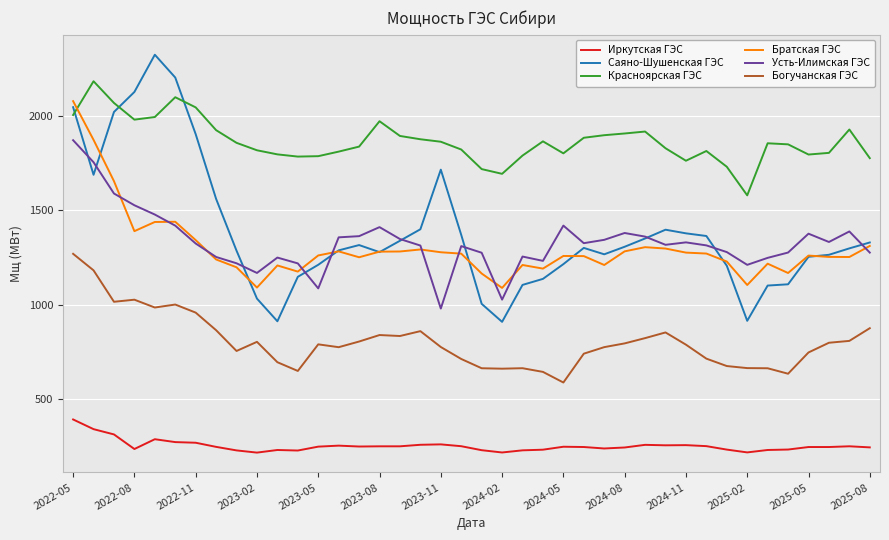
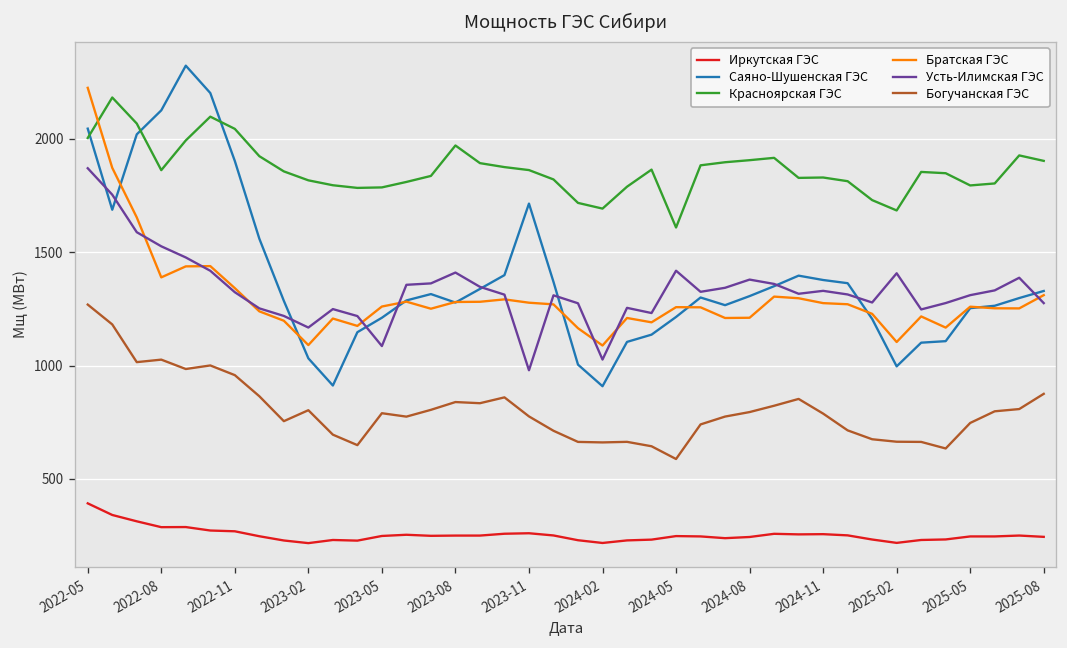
  {
    "Иркутская ГЭС": {
      "2022-05": 390,
-     "2022-08": 240,
+     "2022-08": 290,
      "2022-11": 270,
      "2023-02": 220,
      "2023-05": 250,
      "2023-08": 250,
      "2023-11": 260,
      "2024-02": 220,
      "2024-05": 250,
      "2024-08": 240,
      "2024-11": 260,
      "2025-02": 220,
      "2025-05": 250,
      "2025-08": 240
    },
    "Саяно-Шушенская ГЭС": {
      "2022-05": 2050,
      "2022-08": 2130,
      "2022-11": 1900,
      "2023-02": 1030,
      "2023-05": 1210,
      "2023-11": 1710,
      "2024-02": 910,
      "2024-05": 1210,
      "2024-08": 1310,
      "2024-11": 1380,
-     "2025-02": 910,
+     "2025-02": 1000,
      "2025-08": 1330
    },
    "Красноярская ГЭС": {
      "2022-05": 2000,
-     "2022-08": 1980,
+     "2022-08": 1860,
      "2022-11": 2040,
      "2023-02": 1820,
      "2023-05": 1790,
      "2023-08": 1970,
      "2023-11": 1860,
      "2024-02": 1690,
-     "2024-05": 1800,
+     "2024-05": 1610,
      "2024-08": 1910,
-     "2024-11": 1760,
-     "2025-02": 1580,
+     "2024-11": 1830,
+     "2025-02": 1680,
      "2025-05": 1800,
-     "2025-08": 1780
+     "2025-08": 1900
    },
    "Братская ГЭС": {
-     "2022-05": 2080,
+     "2022-05": 2230,
      "2022-08": 1390,
      "2022-11": 1340,
      "2023-02": 1090,
      "2023-05": 1260,
      "2023-11": 1280,
      "2024-02": 1090,
      "2024-05": 1260,
-     "2024-08": 1280,
+     "2024-08": 1210,
      "2024-11": 1280,
      "2025-02": 1100,
      "2025-08": 1310
    },
    "Усть-Илимская ГЭС": {
      "2022-05": 1870,
      "2022-08": 1530,
      "2022-11": 1320,
      "2023-02": 1170,
      "2023-05": 1090,
      "2023-08": 1410,
      "2023-11": 980,
      "2024-02": 1030,
      "2024-05": 1420,
      "2024-08": 1380,
      "2024-11": 1330,
-     "2025-02": 1210,
-     "2025-05": 1380,
+     "2025-02": 1410,
+     "2025-05": 1310,
      "2025-08": 1280
    },
    "Богучанская ГЭС": {
      "2022-05": 1270,
      "2022-08": 1030,
      "2022-11": 960,
      "2023-02": 800,
      "2023-05": 790,
      "2023-08": 840,
      "2023-11": 780,
      "2024-02": 660,
      "2024-05": 590,
      "2024-08": 790,
      "2024-11": 790,
      "2025-02": 660,
      "2025-05": 750,
      "2025-08": 880
    }
  }
